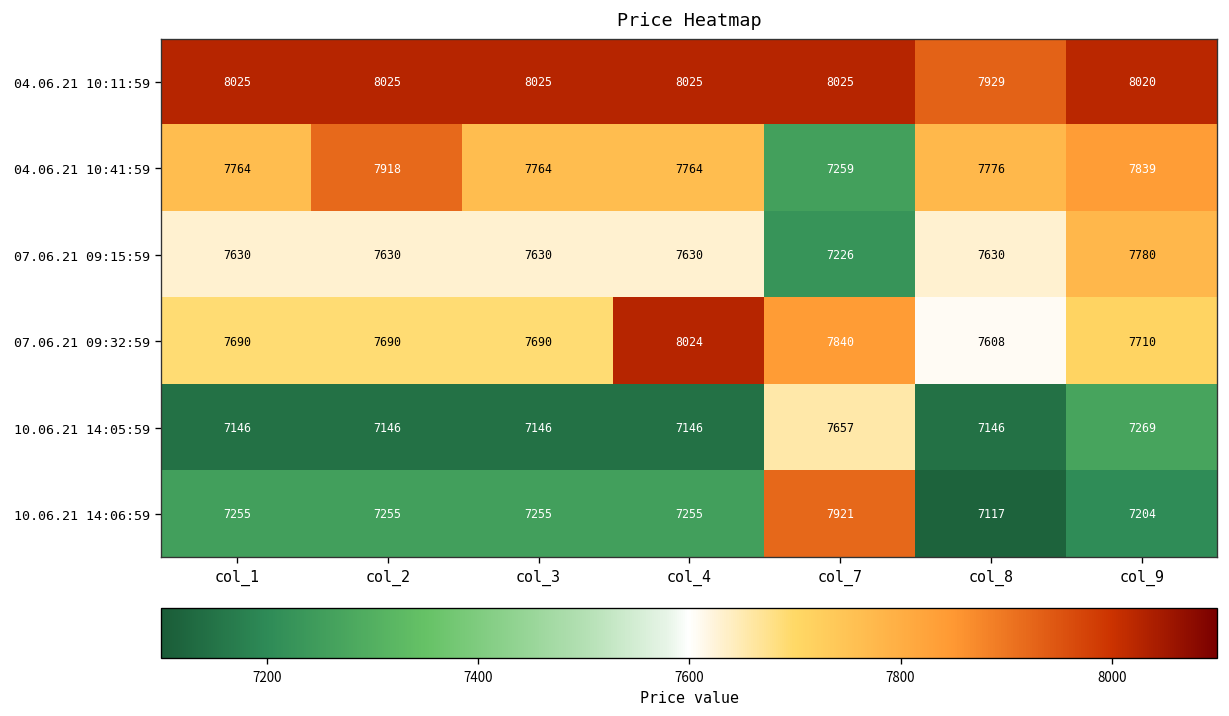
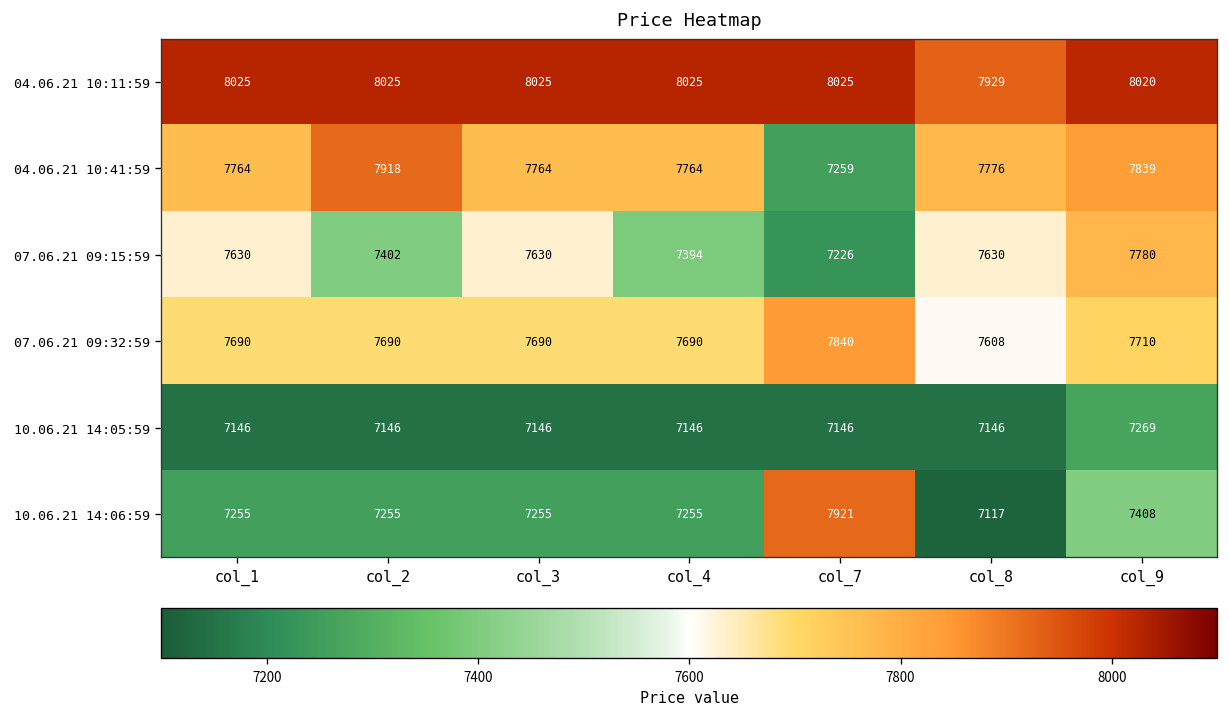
  {
    "04.06.21 10:11:59": {
      "col_1": 8025,
      "col_2": 8025,
      "col_3": 8025,
      "col_4": 8025,
      "col_7": 8025,
      "col_8": 7929,
      "col_9": 8020
    },
    "04.06.21 10:41:59": {
      "col_1": 7764,
      "col_2": 7918,
      "col_3": 7764,
      "col_4": 7764,
      "col_7": 7259,
      "col_8": 7776,
      "col_9": 7839
    },
    "07.06.21 09:15:59": {
      "col_1": 7630,
-     "col_2": 7630,
+     "col_2": 7402,
      "col_3": 7630,
-     "col_4": 7630,
+     "col_4": 7394,
      "col_7": 7226,
      "col_8": 7630,
      "col_9": 7780
    },
    "07.06.21 09:32:59": {
      "col_1": 7690,
      "col_2": 7690,
      "col_3": 7690,
-     "col_4": 8024,
+     "col_4": 7690,
      "col_7": 7840,
      "col_8": 7608,
      "col_9": 7710
    },
    "10.06.21 14:05:59": {
      "col_1": 7146,
      "col_2": 7146,
      "col_3": 7146,
      "col_4": 7146,
-     "col_7": 7657,
+     "col_7": 7146,
      "col_8": 7146,
      "col_9": 7269
    },
    "10.06.21 14:06:59": {
      "col_1": 7255,
      "col_2": 7255,
      "col_3": 7255,
      "col_4": 7255,
      "col_7": 7921,
      "col_8": 7117,
-     "col_9": 7204
+     "col_9": 7408
    }
  }
